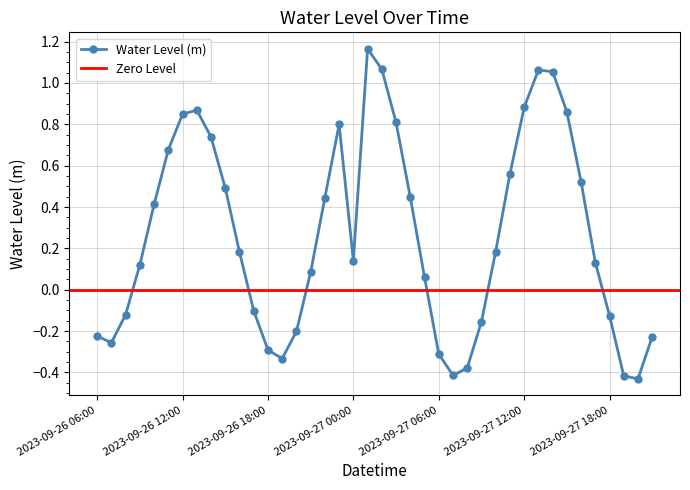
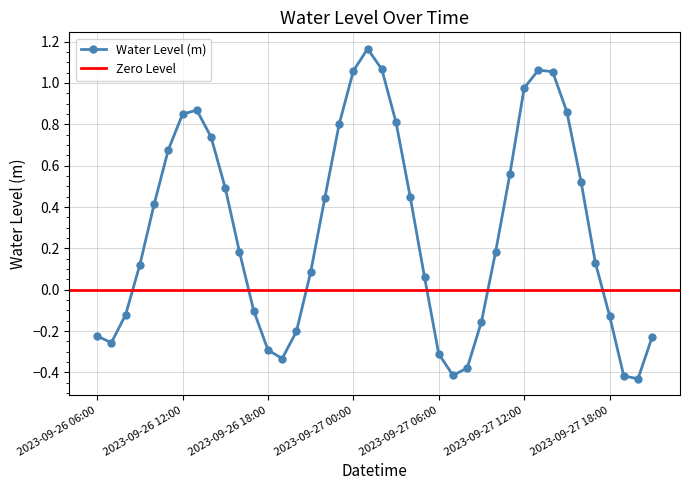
  {
    "2023-09-26 06:00": -0.22,
    "2023-09-26 12:00": 0.85,
    "2023-09-26 18:00": -0.29,
-   "2023-09-27 00:00": 0.14,
+   "2023-09-27 00:00": 1.06,
    "2023-09-27 06:00": -0.31,
-   "2023-09-27 12:00": 0.88,
+   "2023-09-27 12:00": 0.98,
    "2023-09-27 18:00": -0.13
  }
